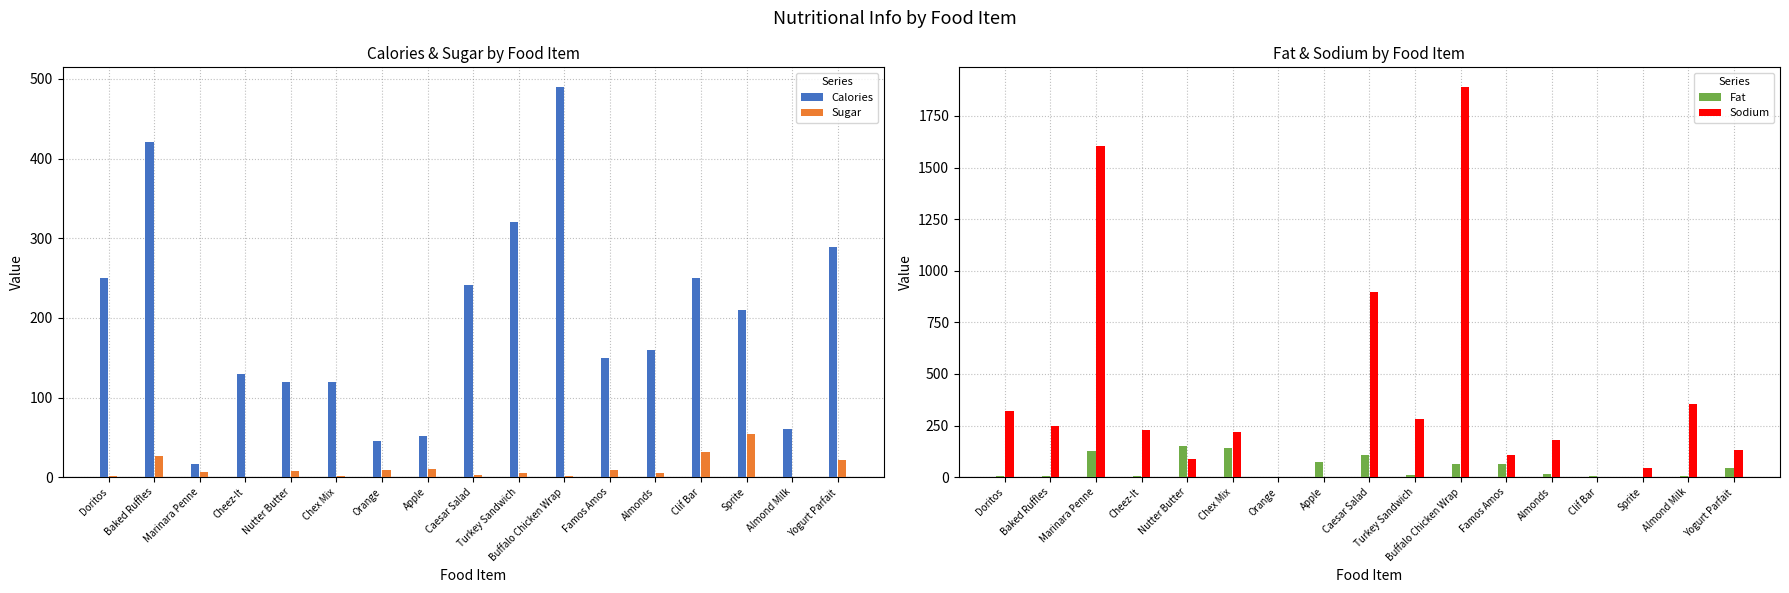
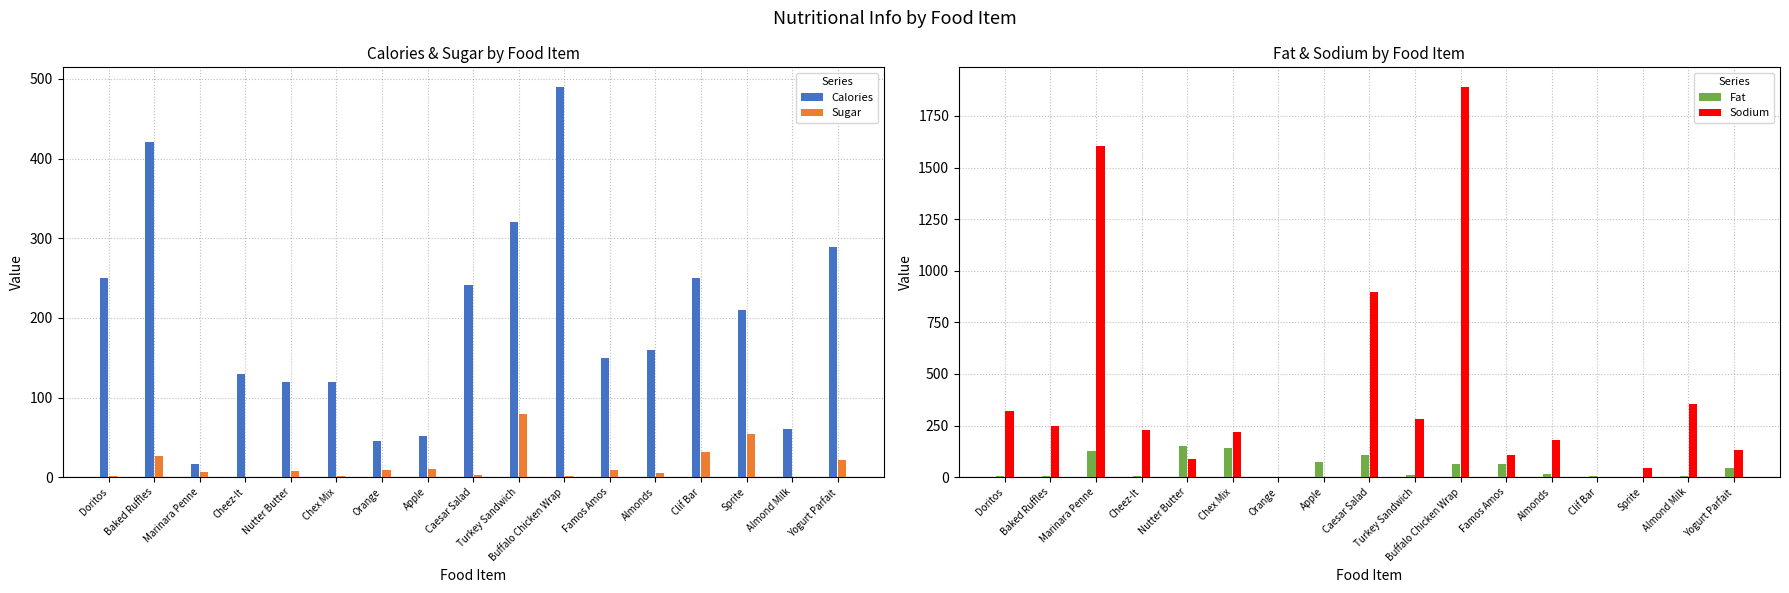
  {
    "Calories & Sugar by Food Item": {
      "Calories": {
        "Doritos": 250,
        "Baked Ruffles": 420,
        "Marinara Penne": 20,
        "Cheez-It": 130,
        "Nutter Butter": 120,
        "Chex Mix": 120,
        "Orange": 50,
        "Apple": 50,
        "Caesar Salad": 240,
        "Turkey Sandwich": 320,
        "Buffalo Chicken Wrap": 490,
        "Famos Amos": 150,
        "Almonds": 160,
        "Clif Bar": 250,
        "Sprite": 210,
        "Almond Milk": 60,
        "Yogurt Parfait": 290
      },
      "Sugar": {
        "Baked Ruffles": 30,
        "Marinara Penne": 10,
        "Cheez-It": 0,
        "Nutter Butter": 10,
        "Orange": 10,
        "Apple": 10,
-       "Turkey Sandwich": 10,
+       "Turkey Sandwich": 80,
        "Famos Amos": 10,
        "Almonds": 10,
        "Clif Bar": 30,
        "Sprite": 50,
        "Almond Milk": 0,
        "Yogurt Parfait": 20
      }
    },
    "Fat & Sodium by Food Item": {
      "Fat": {
        "Marinara Penne": 130,
        "Nutter Butter": 150,
        "Chex Mix": 140,
        "Apple": 70,
        "Caesar Salad": 110,
        "Buffalo Chicken Wrap": 60,
        "Famos Amos": 60,
        "Almonds": 10,
        "Sprite": 0,
        "Yogurt Parfait": 50
      },
      "Sodium": {
        "Doritos": 320,
        "Baked Ruffles": 250,
        "Marinara Penne": 1600,
        "Cheez-It": 230,
        "Nutter Butter": 90,
        "Chex Mix": 220,
        "Orange": 0,
        "Apple": 0,
        "Caesar Salad": 900,
        "Turkey Sandwich": 280,
        "Buffalo Chicken Wrap": 1890,
        "Famos Amos": 110,
        "Almonds": 180,
        "Clif Bar": 0,
        "Sprite": 50,
        "Almond Milk": 360,
        "Yogurt Parfait": 130
      }
    }
  }
